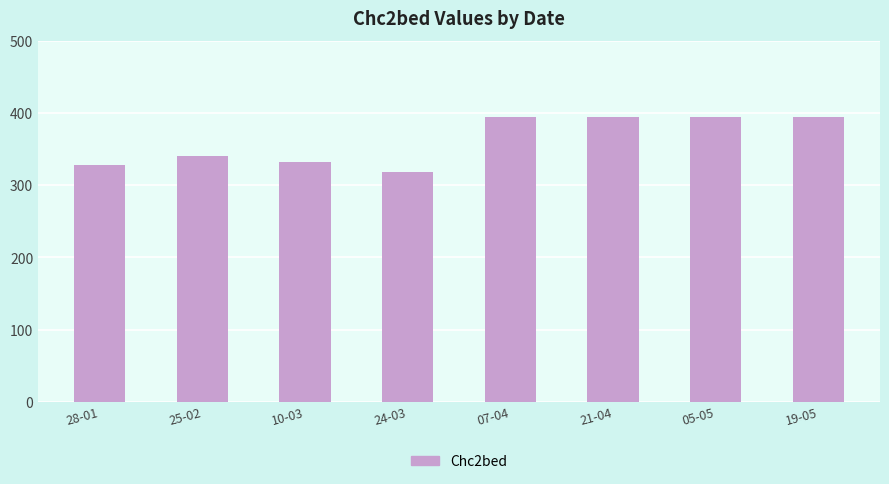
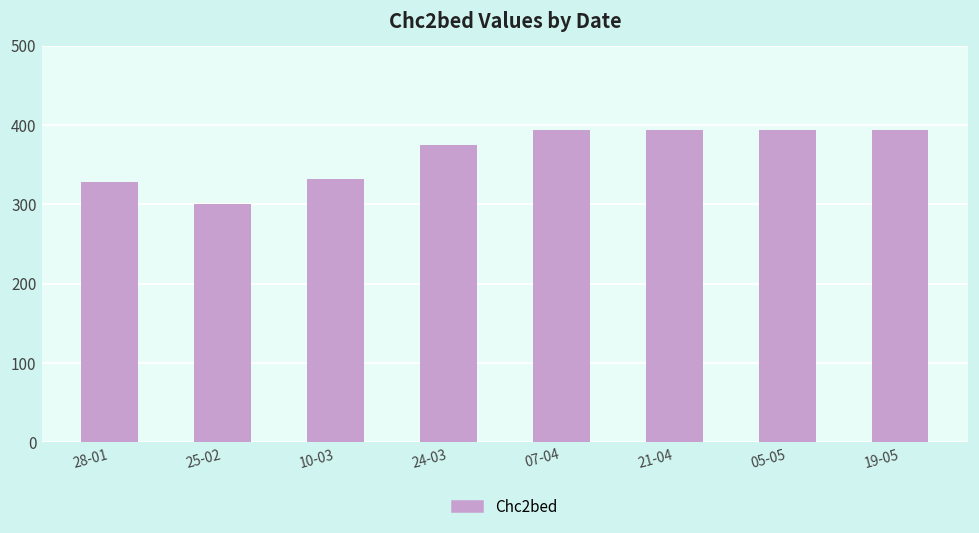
  {
    "28-01": 330,
-   "25-02": 340,
+   "25-02": 300,
    "10-03": 330,
-   "24-03": 320,
+   "24-03": 380,
    "07-04": 390,
    "21-04": 390,
    "05-05": 390,
    "19-05": 390
  }
